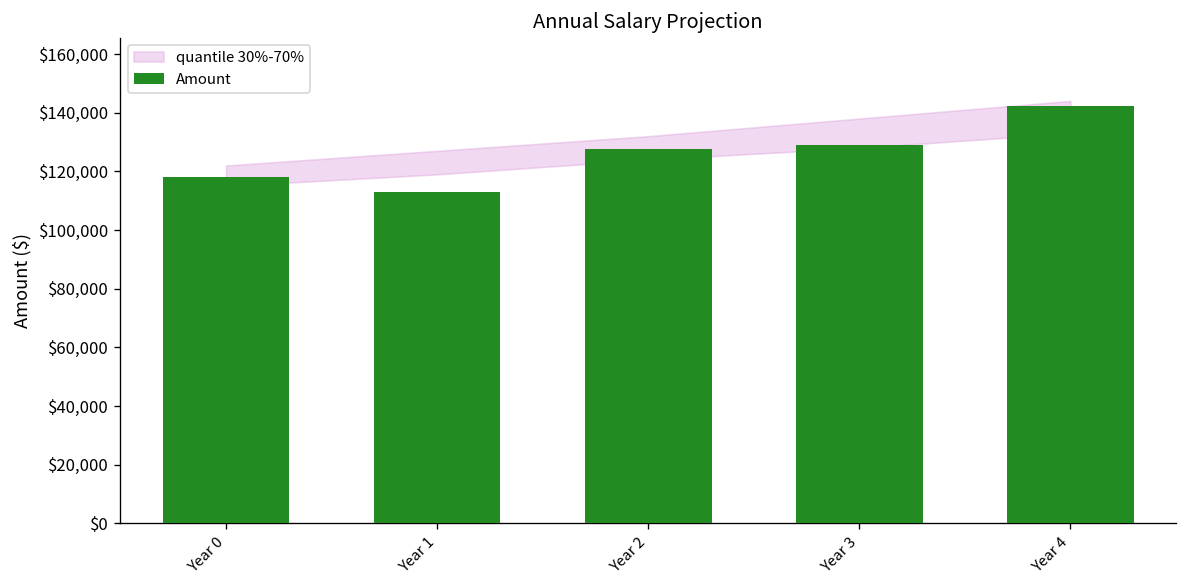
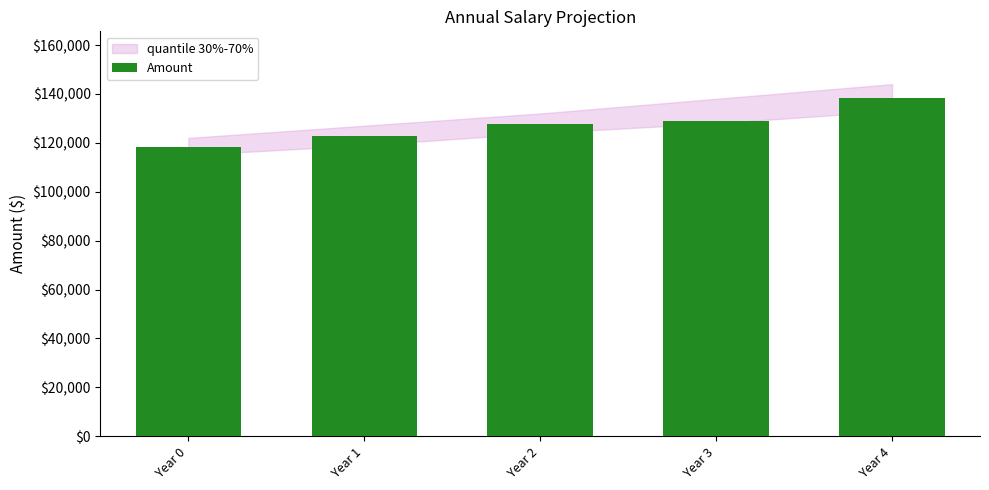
  {
    "Amount": {
      "Year 0": "$118,000",
-     "Year 1": "$113,000",
+     "Year 1": "$123,000",
      "Year 2": "$128,000",
      "Year 3": "$129,000",
-     "Year 4": "$142,000"
+     "Year 4": "$138,000"
    }
  }
